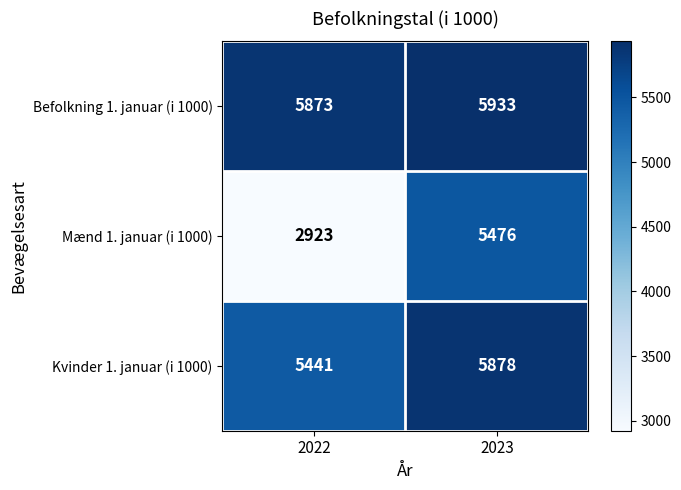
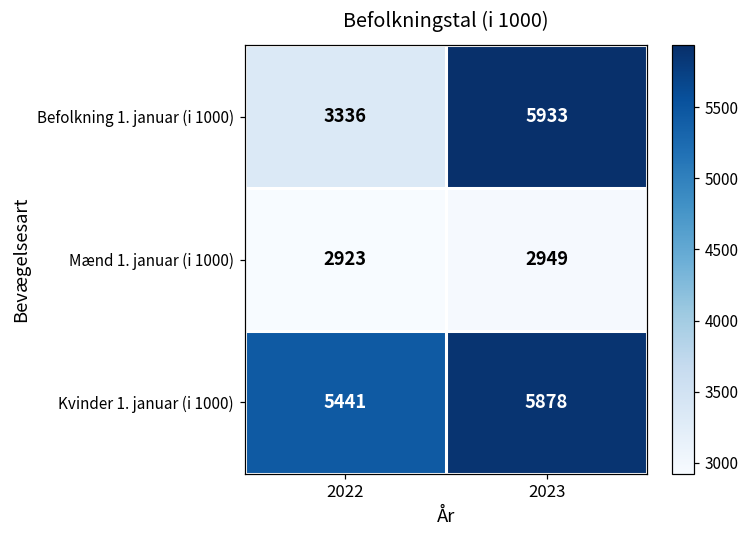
  {
    "Befolkning 1. januar (i 1000)": {
-     "2022": 5873,
+     "2022": 3336,
      "2023": 5933
    },
    "Mænd 1. januar (i 1000)": {
      "2022": 2923,
-     "2023": 5476
+     "2023": 2949
    },
    "Kvinder 1. januar (i 1000)": {
      "2022": 5441,
      "2023": 5878
    }
  }
